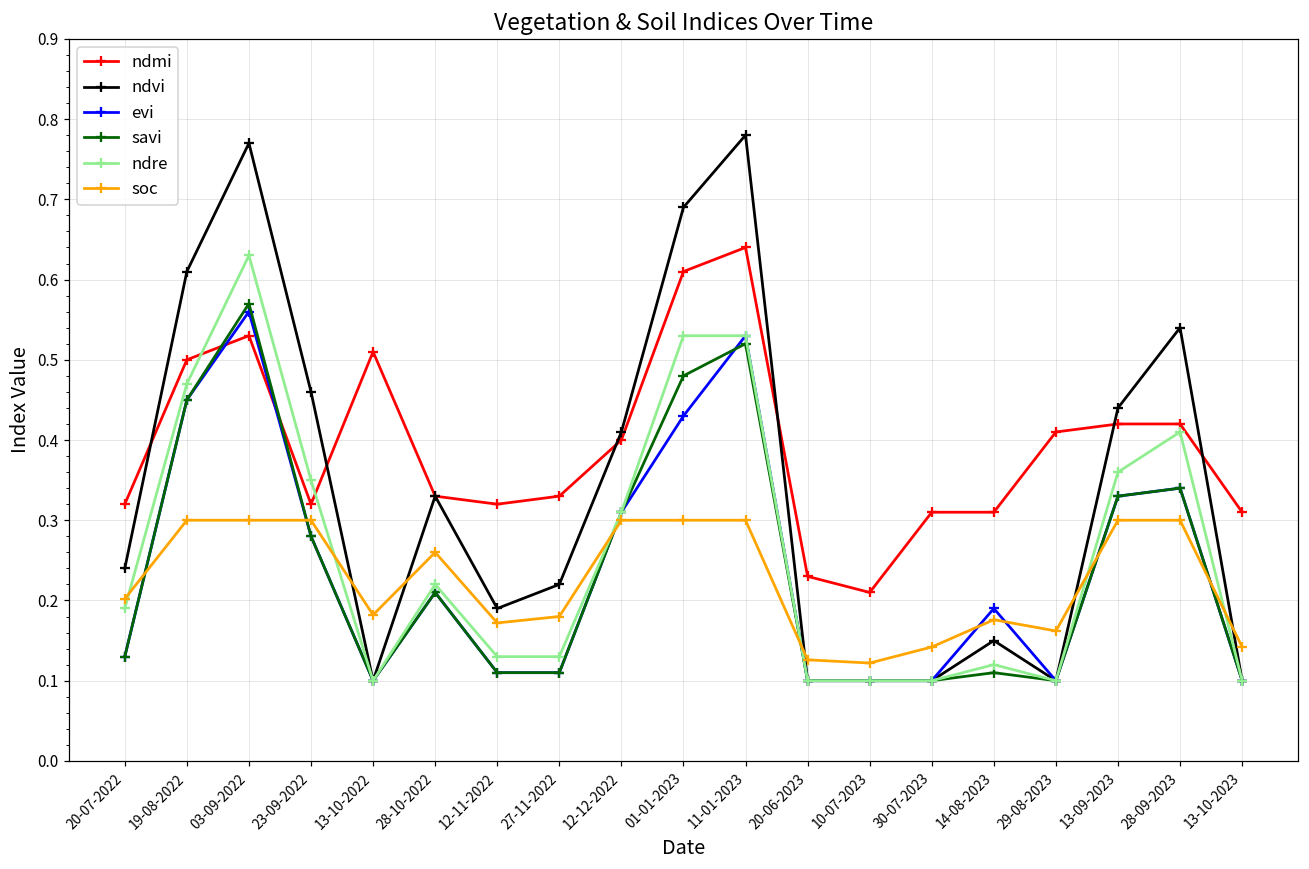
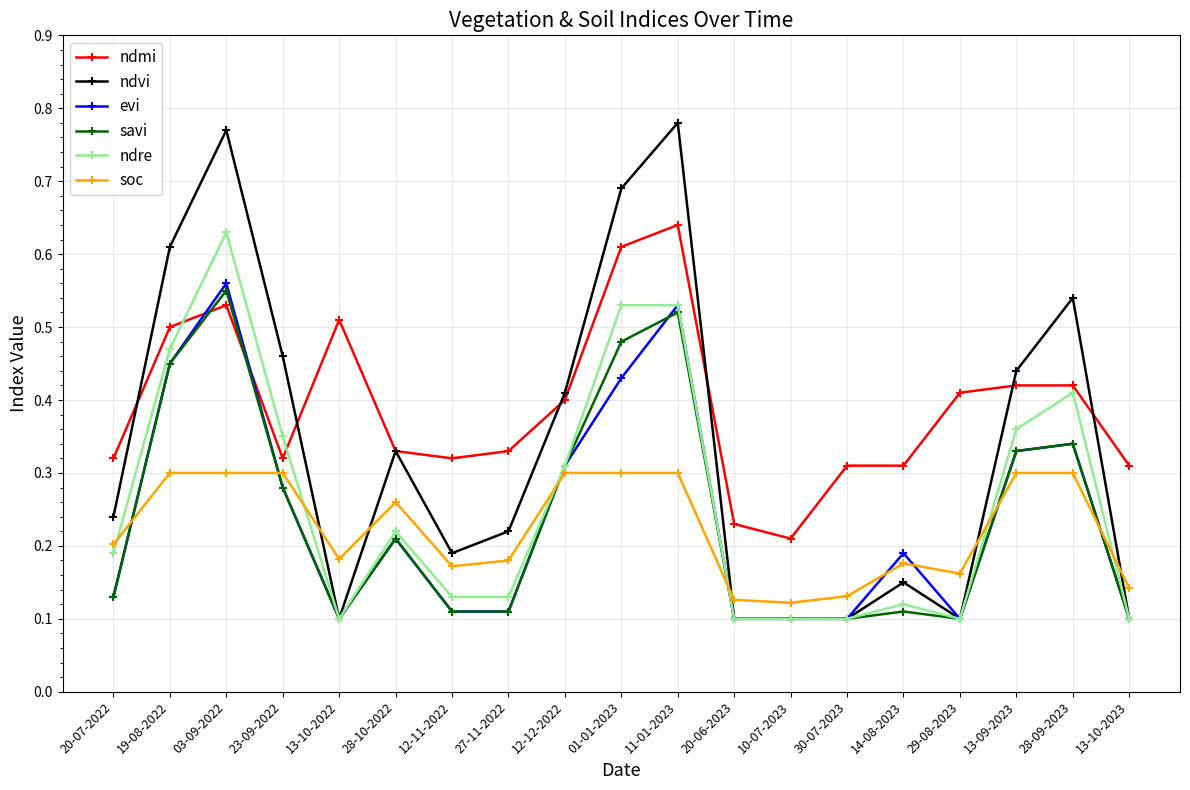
  {
    "ndmi": {
      "20-07-2022": 0.32,
      "19-08-2022": 0.50,
      "03-09-2022": 0.53,
      "23-09-2022": 0.32,
      "13-10-2022": 0.51,
      "12-11-2022": 0.32,
      "27-11-2022": 0.33,
      "12-12-2022": 0.40,
      "01-01-2023": 0.61,
      "11-01-2023": 0.64,
      "20-06-2023": 0.23,
      "10-07-2023": 0.21,
      "30-07-2023": 0.31,
      "14-08-2023": 0.31,
      "29-08-2023": 0.41,
      "13-09-2023": 0.42,
      "28-09-2023": 0.42,
      "13-10-2023": 0.31
    },
    "ndvi": {
      "20-07-2022": 0.24,
      "19-08-2022": 0.61,
      "03-09-2022": 0.77,
      "23-09-2022": 0.46,
      "12-11-2022": 0.19,
      "27-11-2022": 0.22,
      "12-12-2022": 0.41,
      "01-01-2023": 0.69,
      "11-01-2023": 0.78,
      "14-08-2023": 0.15,
      "13-09-2023": 0.44,
      "28-09-2023": 0.54
    },
    "evi": {
      "03-09-2022": 0.56,
      "01-01-2023": 0.43,
      "14-08-2023": 0.19
    },
    "savi": {
-     "03-09-2022": 0.57,
+     "03-09-2022": 0.55,
      "01-01-2023": 0.48,
      "11-01-2023": 0.52,
      "14-08-2023": 0.11
    },
    "ndre": {
      "20-07-2022": 0.19,
      "19-08-2022": 0.47,
      "03-09-2022": 0.63,
      "23-09-2022": 0.35,
      "28-10-2022": 0.22,
      "12-11-2022": 0.13,
      "27-11-2022": 0.13,
      "01-01-2023": 0.53,
      "14-08-2023": 0.12,
      "13-09-2023": 0.36,
      "28-09-2023": 0.41
    },
    "soc": {
      "20-07-2022": 0.20,
      "19-08-2022": 0.30,
      "03-09-2022": 0.30,
      "23-09-2022": 0.30,
      "13-10-2022": 0.18,
      "28-10-2022": 0.26,
      "12-11-2022": 0.17,
      "27-11-2022": 0.18,
      "12-12-2022": 0.30,
      "01-01-2023": 0.30,
      "11-01-2023": 0.30,
      "20-06-2023": 0.13,
      "10-07-2023": 0.12,
-     "30-07-2023": 0.14,
+     "30-07-2023": 0.13,
      "14-08-2023": 0.18,
      "29-08-2023": 0.16,
      "13-09-2023": 0.30,
      "28-09-2023": 0.30,
      "13-10-2023": 0.14
    }
  }
